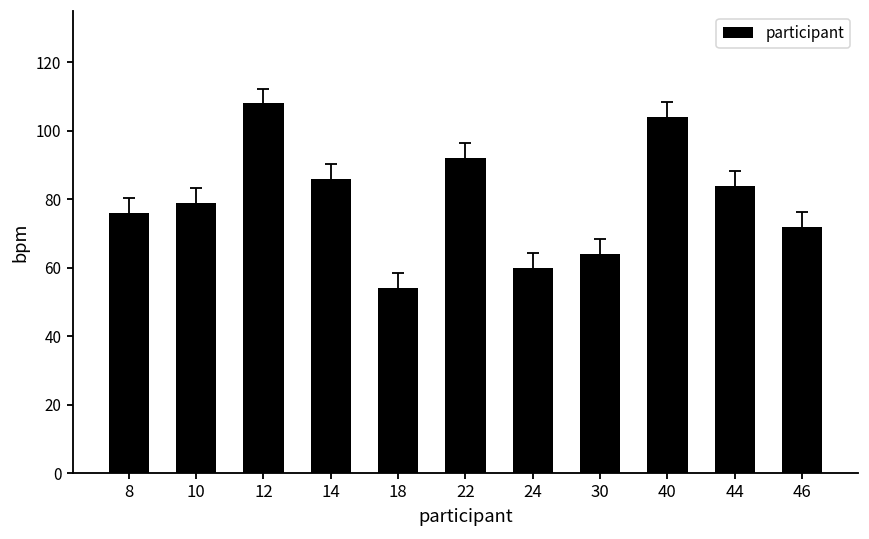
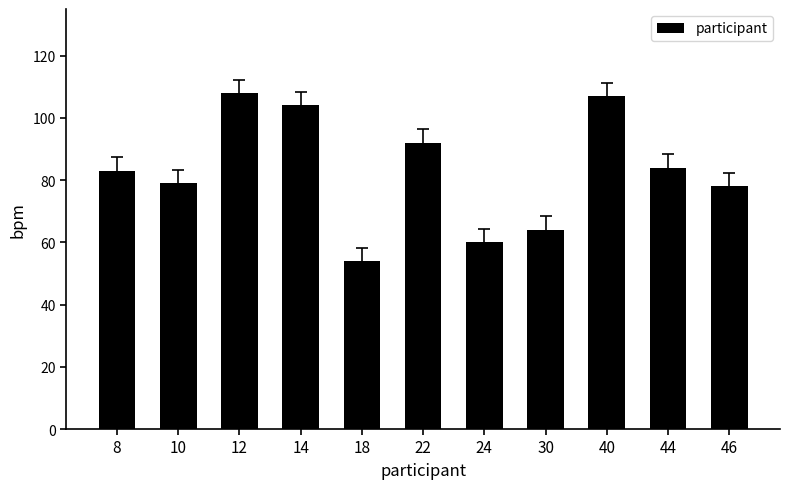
  {
    "participant": {
-     "8": 76,
+     "8": 83,
      "10": 79,
      "12": 108,
-     "14": 86,
+     "14": 104,
      "18": 54,
      "22": 92,
      "24": 60,
      "30": 64,
-     "40": 104,
+     "40": 107,
      "44": 84,
-     "46": 72
+     "46": 78
    }
  }
